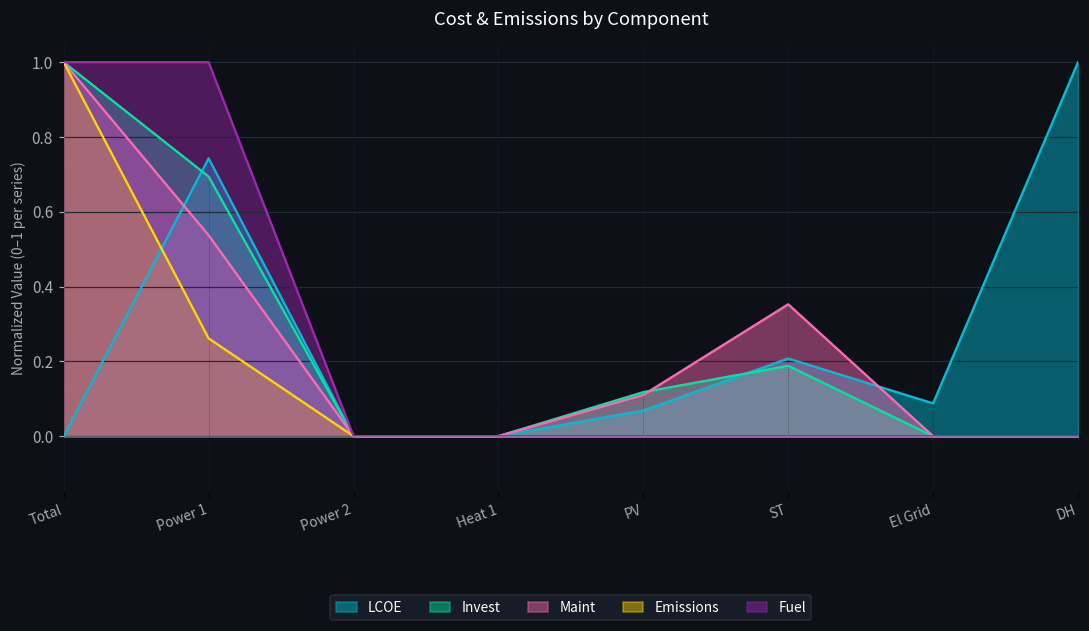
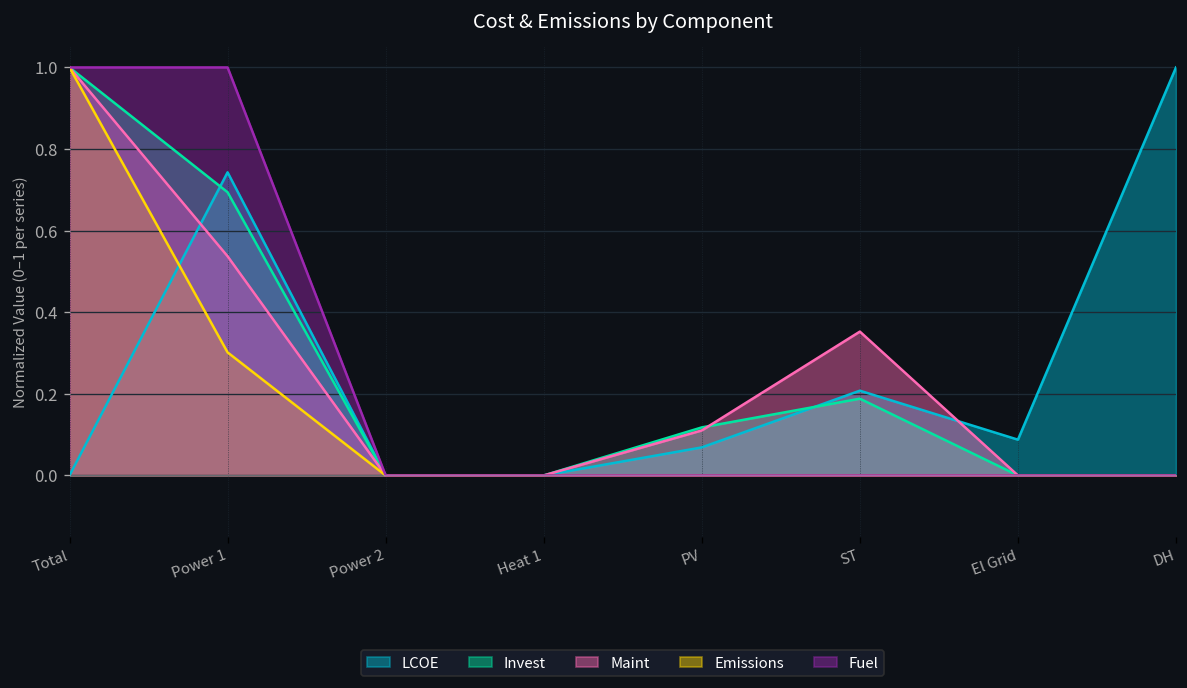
  {
    "Maint": {
      "Power 1": 0.54,
      "PV": 0.11,
      "ST": 0.35
    },
    "Emissions": {
-     "Power 1": 0.26
+     "Power 1": 0.30
    },
    "Fuel": {
      "Power 1": 1.00
    }
  }
